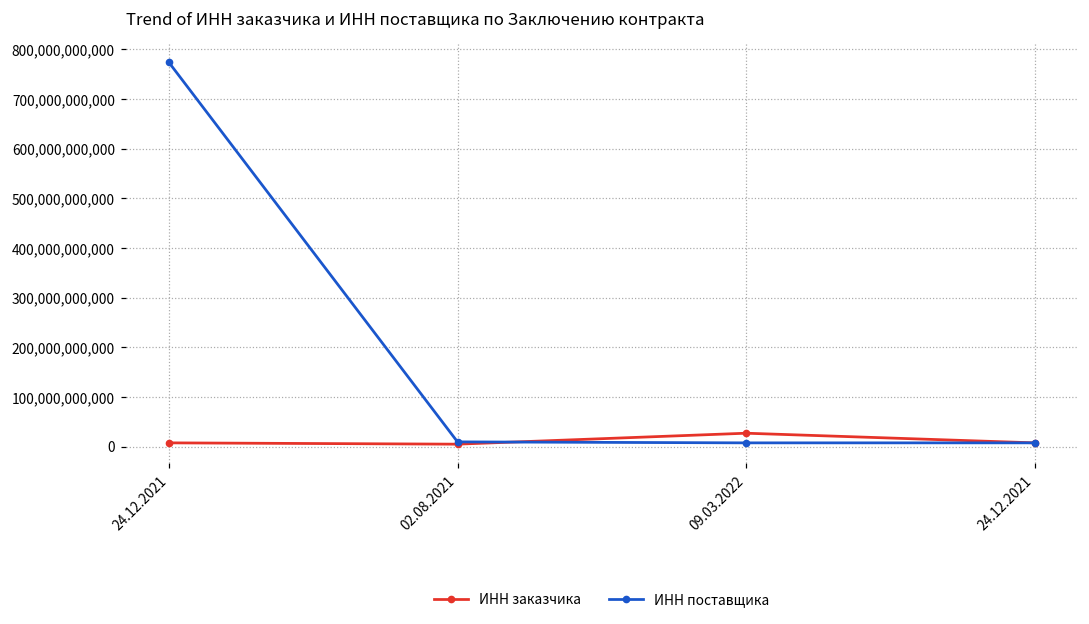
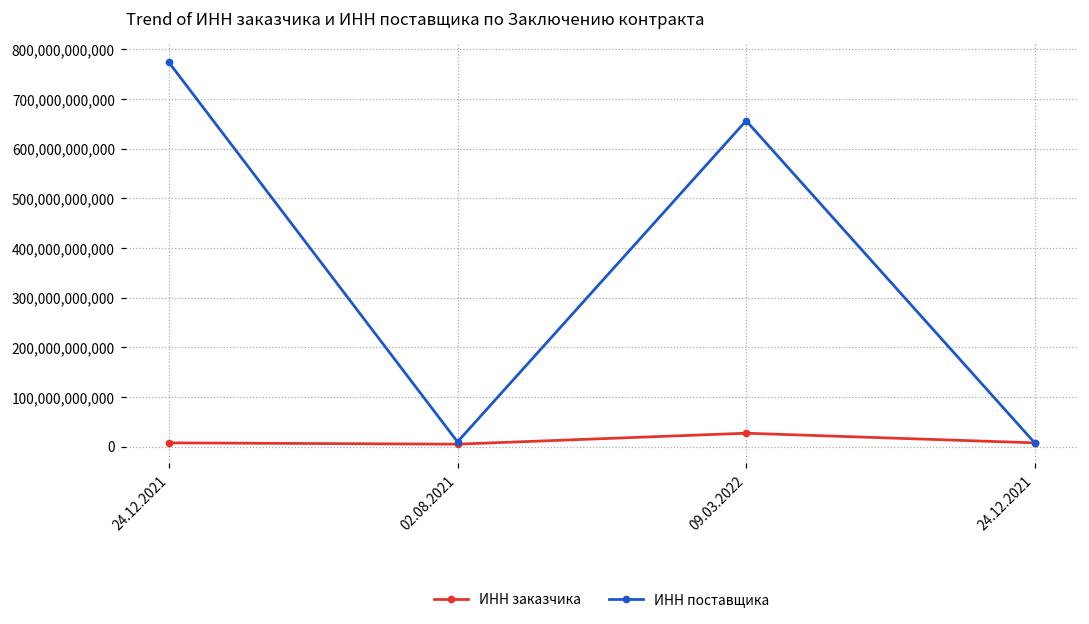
  {
    "ИНН заказчика": {
      "09.03.2022": "30,000,000,000"
    },
    "ИНН поставщика": {
-     "09.03.2022": "10,000,000,000"
+     "09.03.2022": "660,000,000,000"
    }
  }
